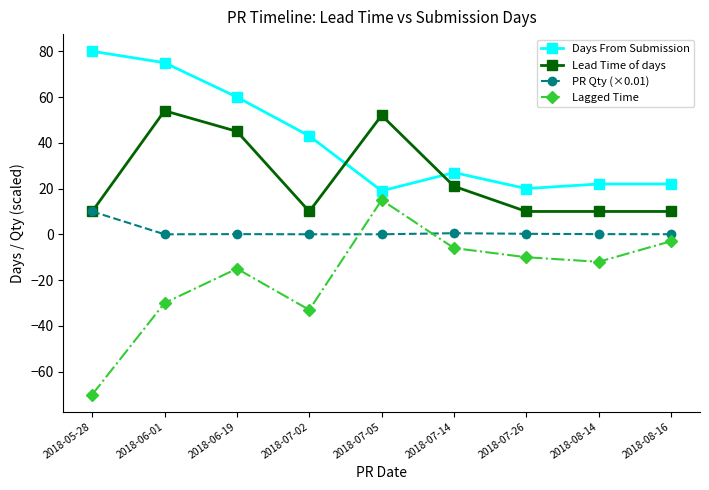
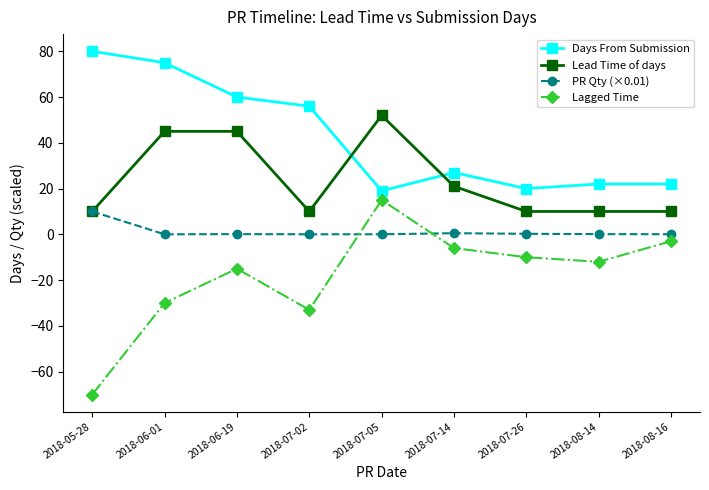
  {
    "Days From Submission": {
      "2018-05-28": 80,
      "2018-06-01": 75,
      "2018-06-19": 60,
-     "2018-07-02": 43,
+     "2018-07-02": 56,
      "2018-07-05": 19,
      "2018-07-14": 27,
      "2018-07-26": 20,
      "2018-08-14": 22,
      "2018-08-16": 22
    },
    "Lead Time of days": {
-     "2018-06-01": 54,
+     "2018-06-01": 45,
      "2018-06-19": 45,
      "2018-07-02": 10,
      "2018-07-05": 52,
      "2018-07-14": 21,
      "2018-07-26": 10,
      "2018-08-14": 10,
      "2018-08-16": 10
    },
    "PR Qty (×0.01)": {
      "2018-06-01": 0,
      "2018-06-19": 0,
      "2018-07-02": 0,
      "2018-07-05": 0,
      "2018-07-14": 1,
      "2018-07-26": 0,
      "2018-08-14": 0,
      "2018-08-16": 0
    },
    "Lagged Time": {
      "2018-05-28": -70,
      "2018-06-01": -30,
      "2018-06-19": -15,
      "2018-07-02": -33,
      "2018-07-05": 15,
      "2018-07-14": -6,
      "2018-07-26": -10,
      "2018-08-14": -12,
      "2018-08-16": -3
    }
  }
